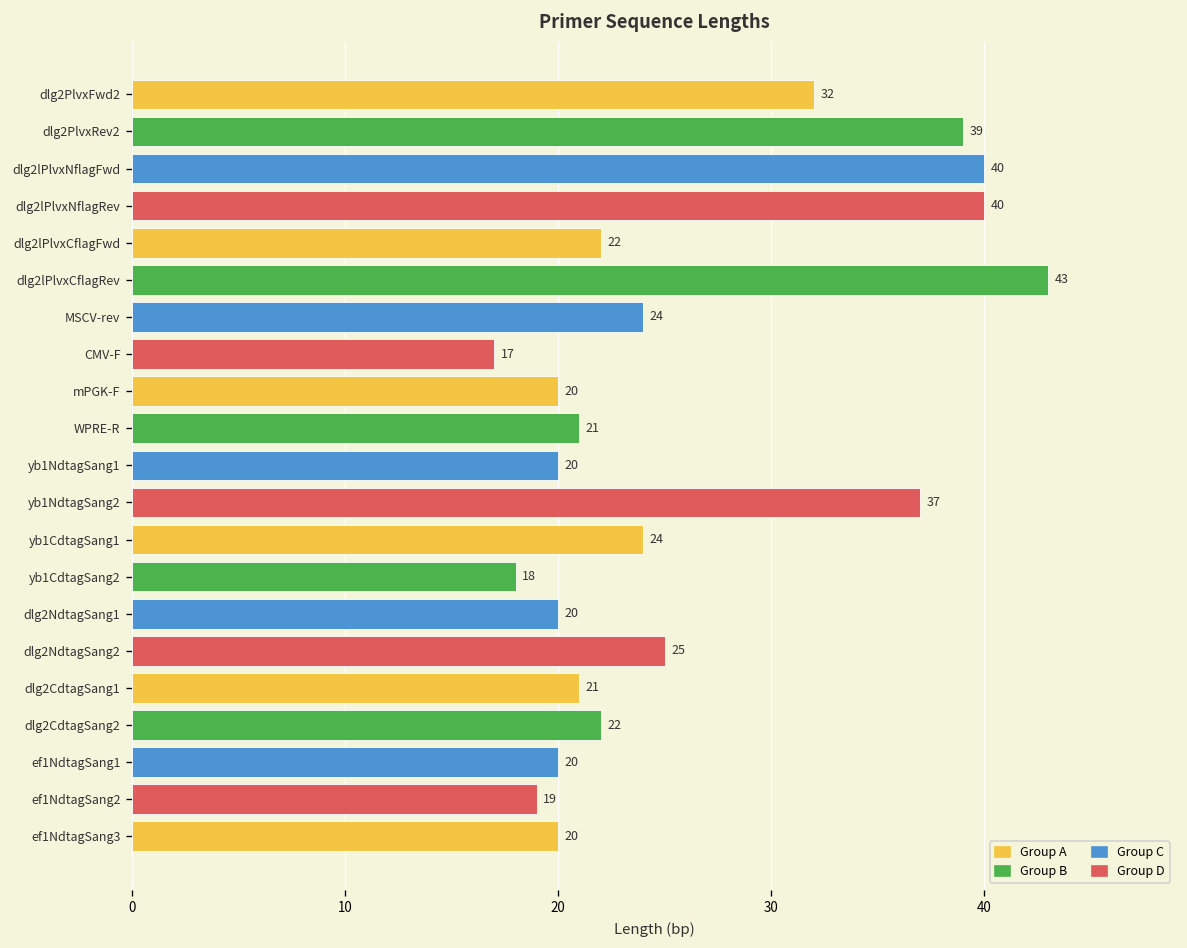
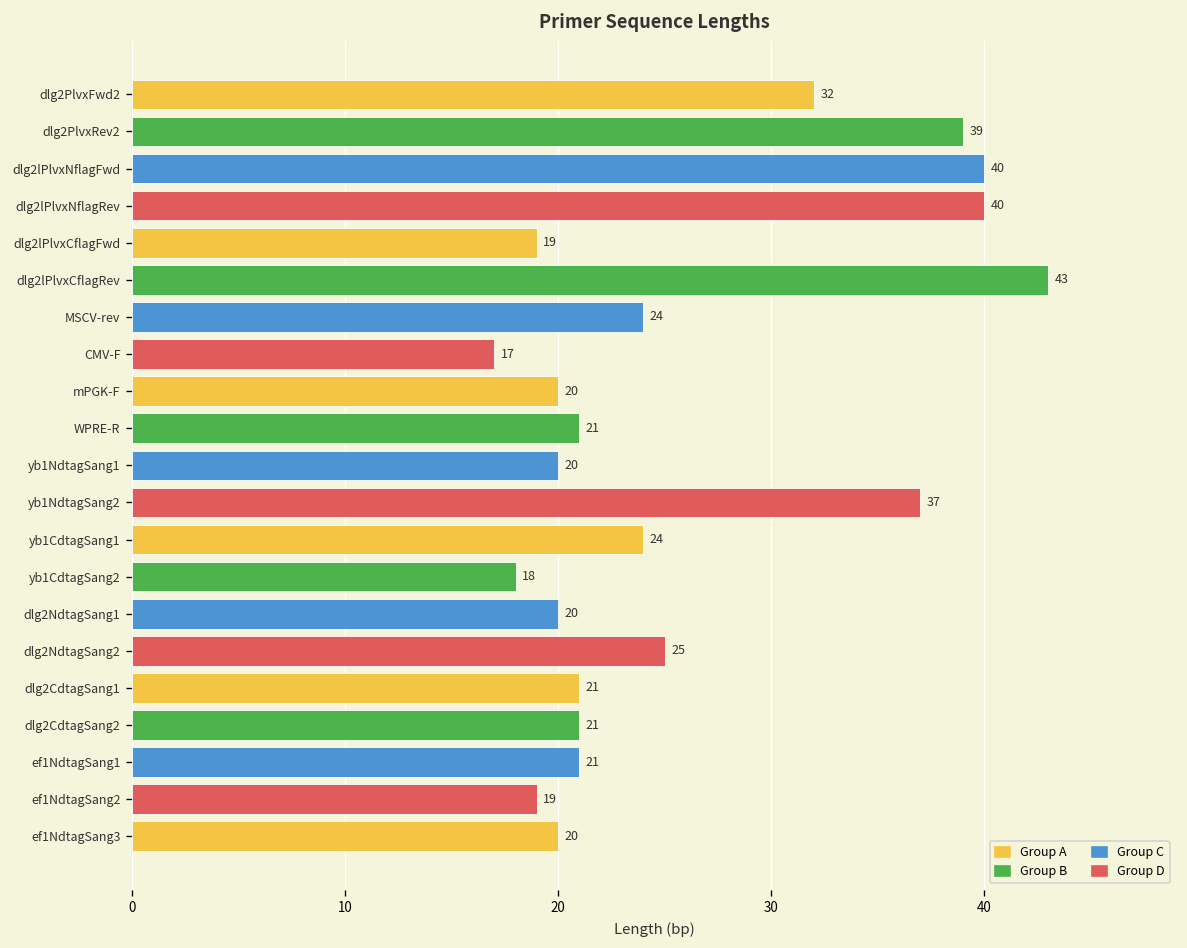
  {
    "dlg2PlvxFwd2": 32,
    "dlg2PlvxRev2": 39,
    "dlg2lPlvxNflagFwd": 40,
    "dlg2lPlvxNflagRev": 40,
-   "dlg2lPlvxCflagFwd": 22,
+   "dlg2lPlvxCflagFwd": 19,
    "dlg2lPlvxCflagRev": 43,
    "MSCV-rev": 24,
    "CMV-F": 17,
    "mPGK-F": 20,
    "WPRE-R": 21,
    "yb1NdtagSang1": 20,
    "yb1NdtagSang2": 37,
    "yb1CdtagSang1": 24,
    "yb1CdtagSang2": 18,
    "dlg2NdtagSang1": 20,
    "dlg2NdtagSang2": 25,
    "dlg2CdtagSang1": 21,
-   "dlg2CdtagSang2": 22,
-   "ef1NdtagSang1": 20,
+   "dlg2CdtagSang2": 21,
+   "ef1NdtagSang1": 21,
    "ef1NdtagSang2": 19,
    "ef1NdtagSang3": 20
  }
